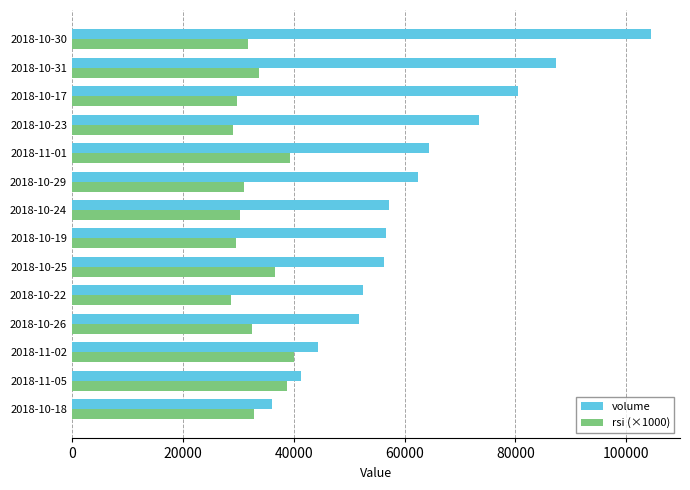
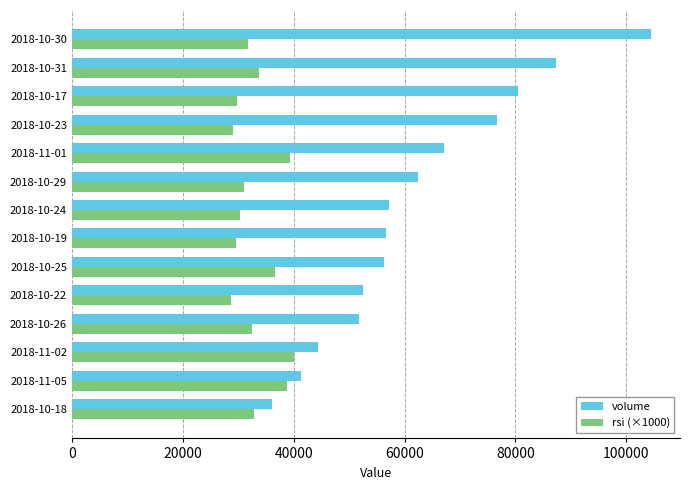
  {
    "volume": {
      "2018-10-30": 104000,
      "2018-10-31": 87000,
      "2018-10-17": 80000,
-     "2018-10-23": 73000,
-     "2018-11-01": 64000,
+     "2018-10-23": 77000,
+     "2018-11-01": 67000,
      "2018-10-29": 62000,
      "2018-10-24": 57000,
      "2018-10-19": 57000,
      "2018-10-25": 56000,
      "2018-10-22": 53000,
      "2018-10-26": 52000,
      "2018-11-02": 44000,
      "2018-11-05": 41000,
      "2018-10-18": 36000
    },
    "rsi (×1000)": {
      "2018-10-30": 32000,
      "2018-10-31": 34000,
      "2018-10-17": 30000,
      "2018-10-23": 29000,
      "2018-11-01": 39000,
      "2018-10-29": 31000,
      "2018-10-24": 30000,
      "2018-10-19": 30000,
      "2018-10-25": 37000,
      "2018-10-22": 29000,
      "2018-10-26": 33000,
      "2018-11-02": 40000,
      "2018-11-05": 39000,
      "2018-10-18": 33000
    }
  }
